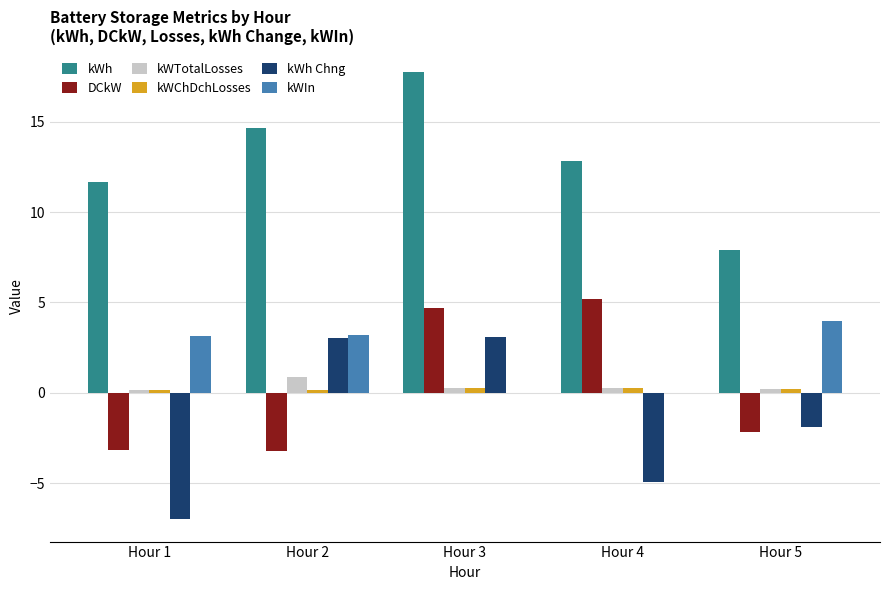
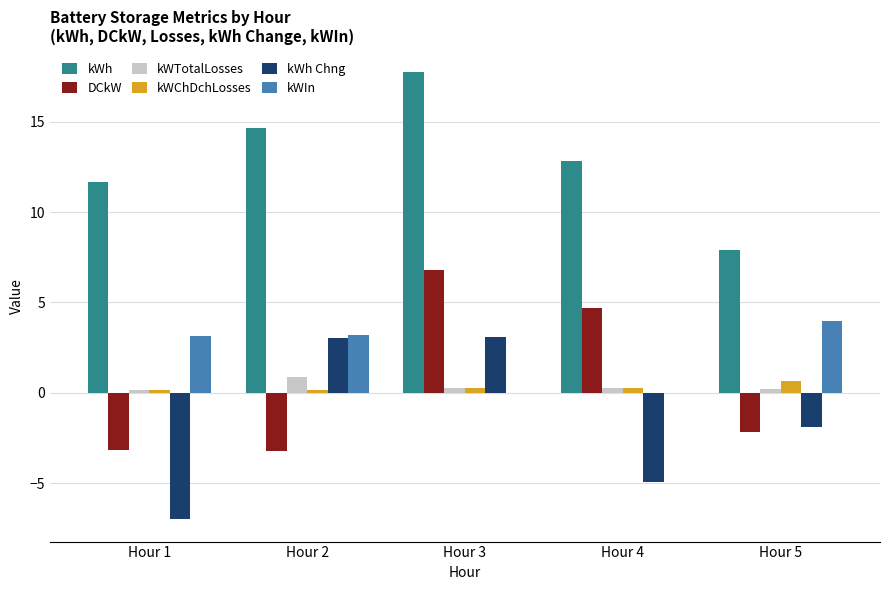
  {
    "DCkW": {
      "Hour 1": -3.2,
      "Hour 2": -3.2,
-     "Hour 3": 4.7,
-     "Hour 4": 5.2,
+     "Hour 3": 6.8,
+     "Hour 4": 4.7,
      "Hour 5": -2.2
    },
    "kWTotalLosses": {
      "Hour 1": 0.2,
      "Hour 2": 0.9,
      "Hour 3": 0.2,
      "Hour 4": 0.2,
      "Hour 5": 0.2
    },
    "kWChDchLosses": {
      "Hour 1": 0.2,
      "Hour 2": 0.2,
      "Hour 3": 0.2,
      "Hour 4": 0.2,
-     "Hour 5": 0.2
+     "Hour 5": 0.7
    },
    "kWh Chng": {
      "Hour 1": -7.0,
      "Hour 2": 3.0,
      "Hour 3": 3.1,
      "Hour 4": -4.9,
      "Hour 5": -1.9
    }
  }
